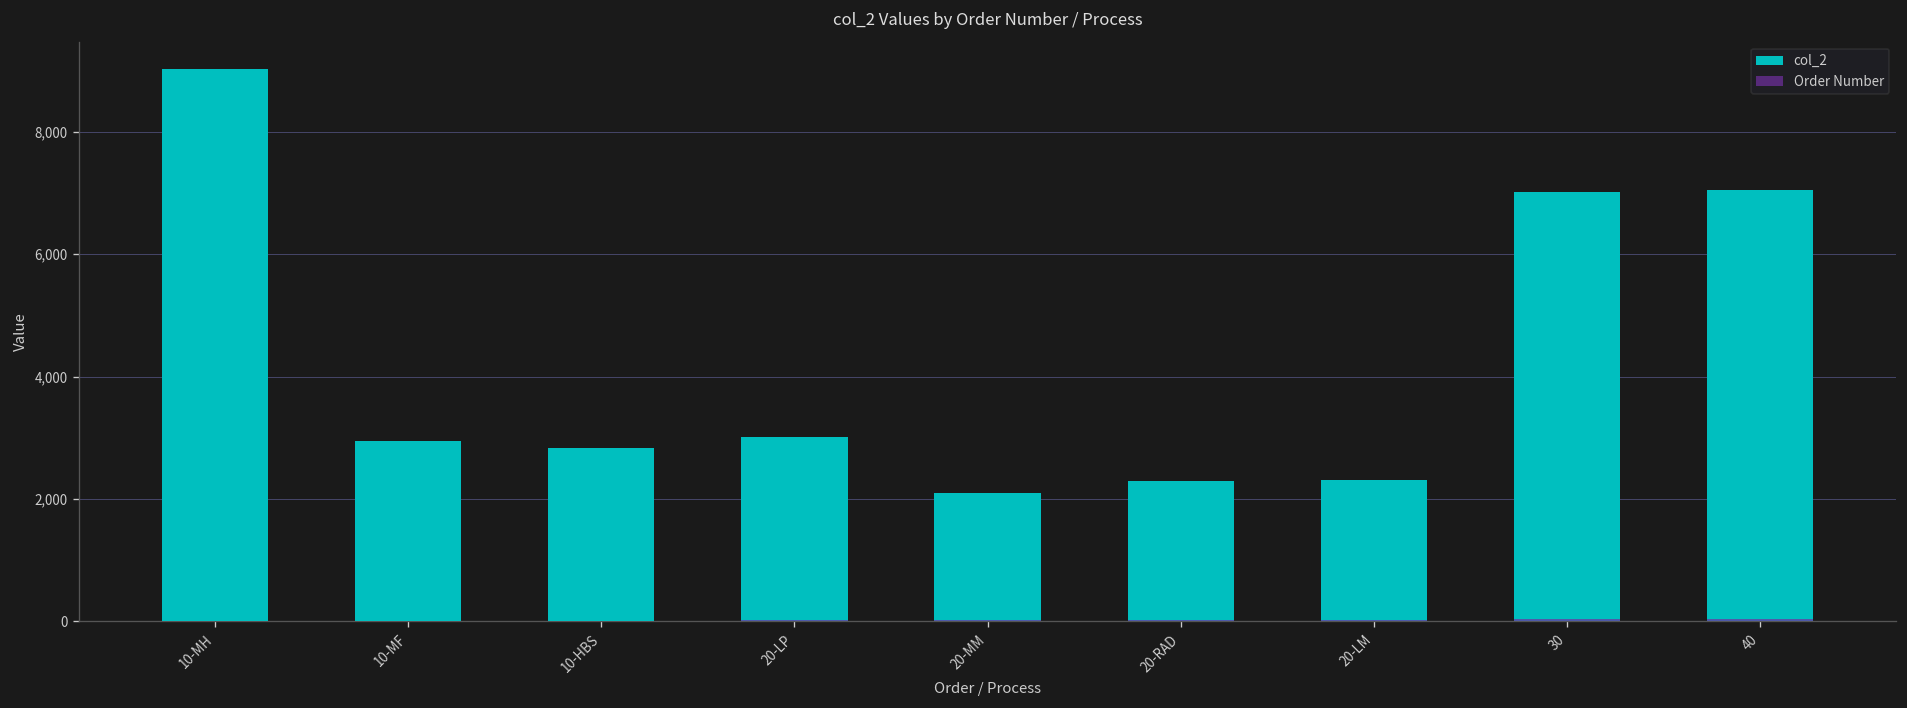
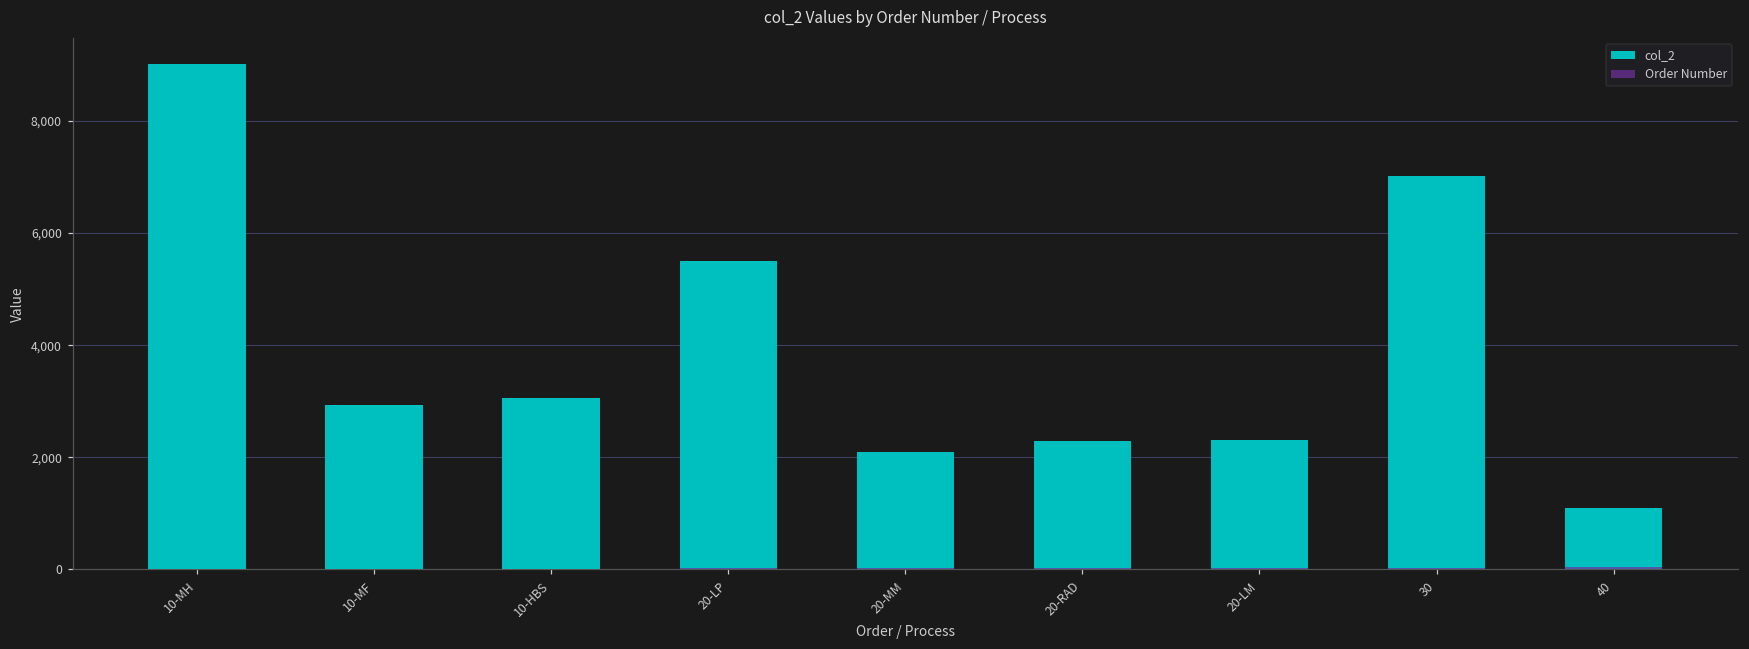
  {
    "col_2": {
      "10-MH": "9,000",
      "10-MF": "2,900",
-     "10-HBS": "2,800",
-     "20-LP": "3,000",
+     "10-HBS": "3,100",
+     "20-LP": "5,500",
      "20-MM": "2,100",
      "20-RAD": "2,300",
      "20-LM": "2,300",
      "30": "7,000",
-     "40": "7,100"
+     "40": "1,100"
    }
  }
